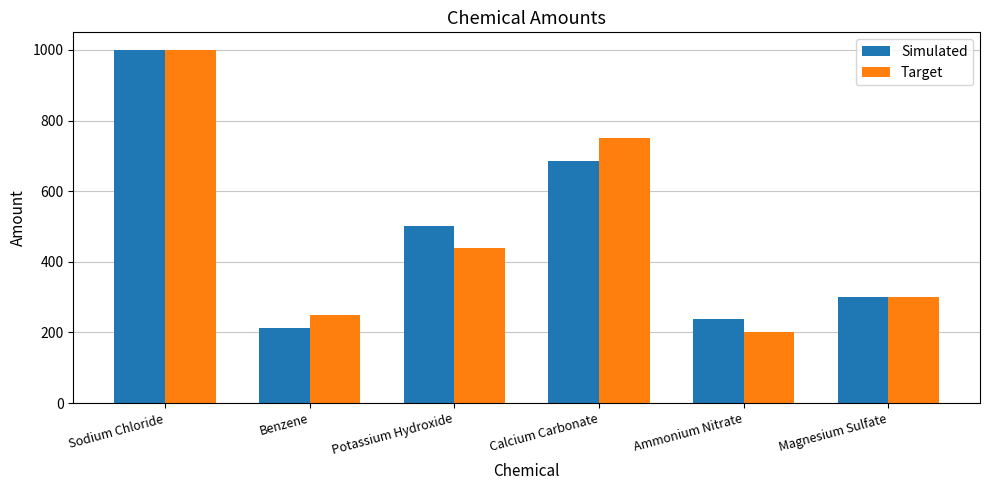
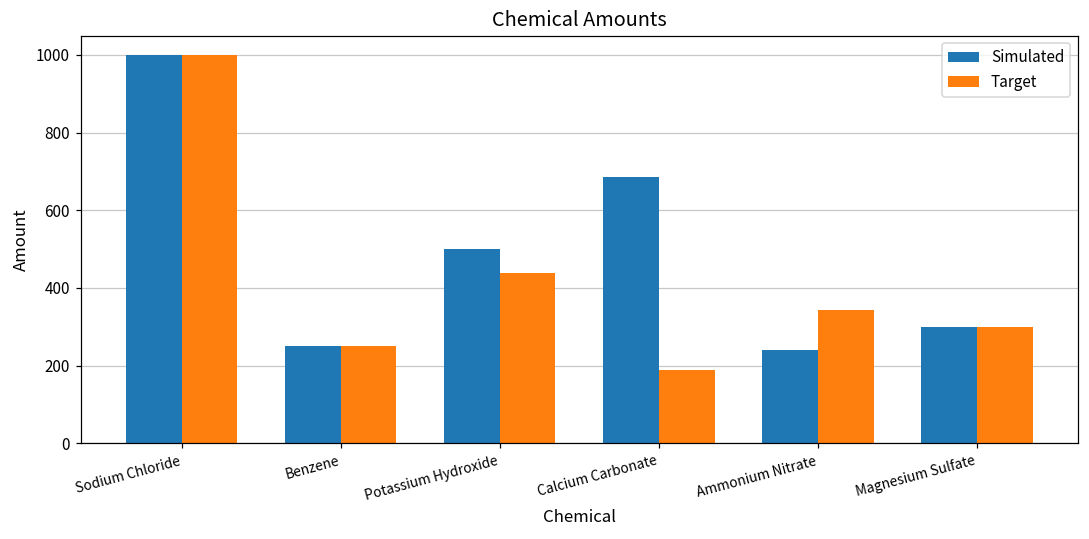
  {
    "Simulated": {
      "Sodium Chloride": 1000,
-     "Benzene": 210,
+     "Benzene": 250,
      "Potassium Hydroxide": 500,
      "Calcium Carbonate": 690,
      "Ammonium Nitrate": 240,
      "Magnesium Sulfate": 300
    },
    "Target": {
      "Sodium Chloride": 1000,
      "Benzene": 250,
      "Potassium Hydroxide": 440,
-     "Calcium Carbonate": 750,
-     "Ammonium Nitrate": 200,
+     "Calcium Carbonate": 190,
+     "Ammonium Nitrate": 340,
      "Magnesium Sulfate": 300
    }
  }
